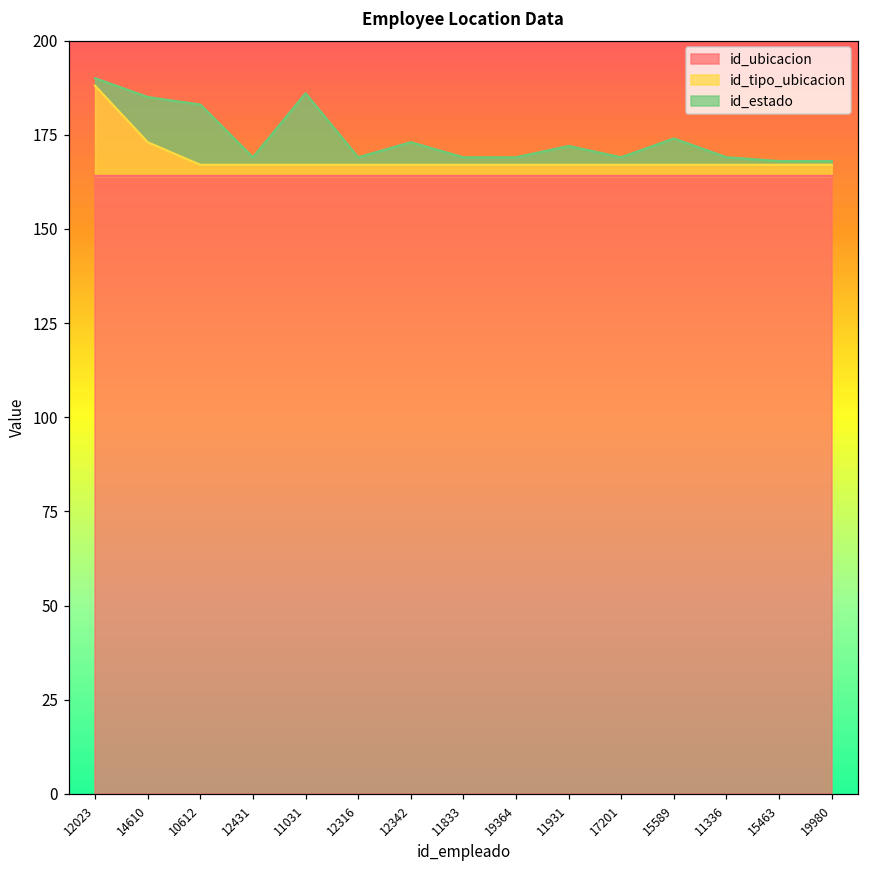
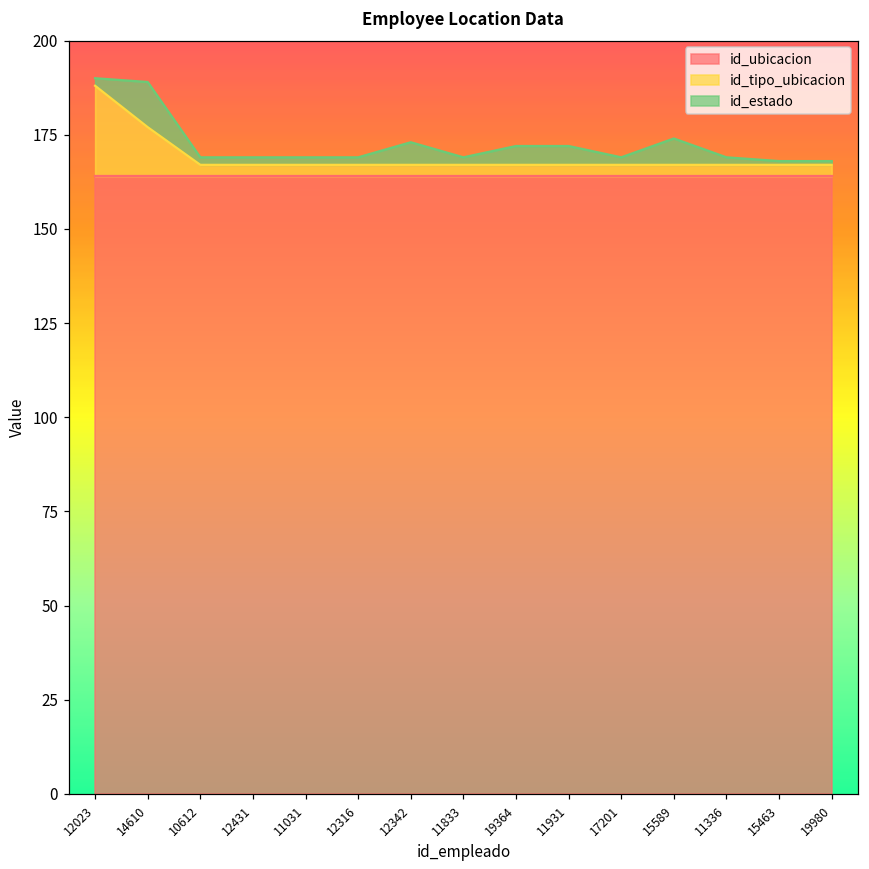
  {
    "id_ubicacion": {
      "12023": 164,
      "14610": 164,
      "10612": 164,
      "12431": 164,
      "11031": 164,
      "12316": 164,
      "12342": 164,
      "11833": 164,
      "19364": 164,
      "11931": 164,
      "17201": 164,
      "15589": 164,
      "11336": 164,
      "15463": 164,
      "19980": 164
    },
    "id_tipo_ubicacion": {
-     "14610": 173
+     "14610": 177
    },
    "id_estado": {
      "14610": 12,
-     "10612": 16,
-     "11031": 19,
-     "19364": 2
+     "10612": 2,
+     "11031": 2,
+     "19364": 5
    }
  }
